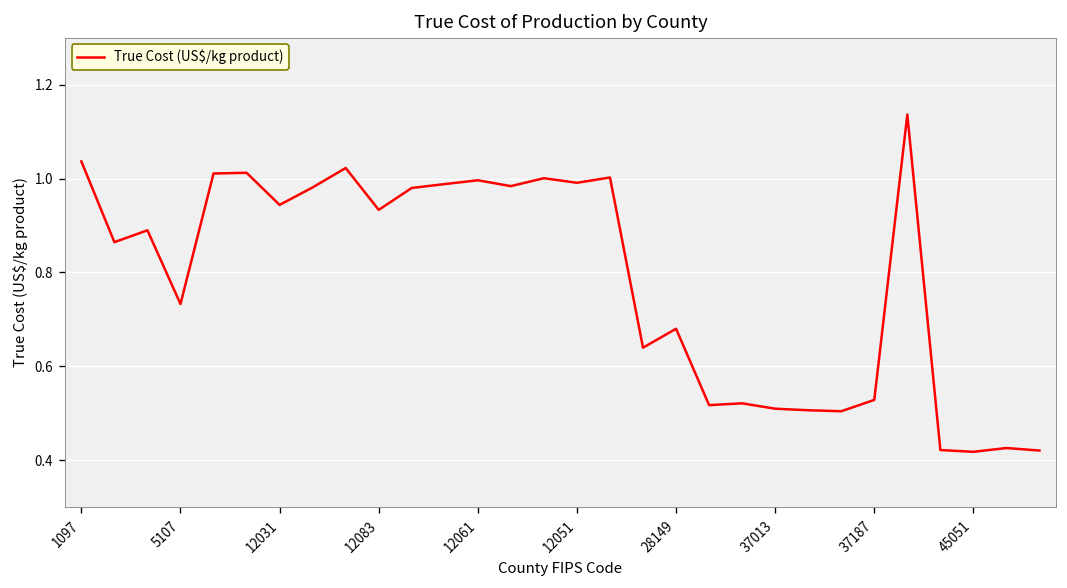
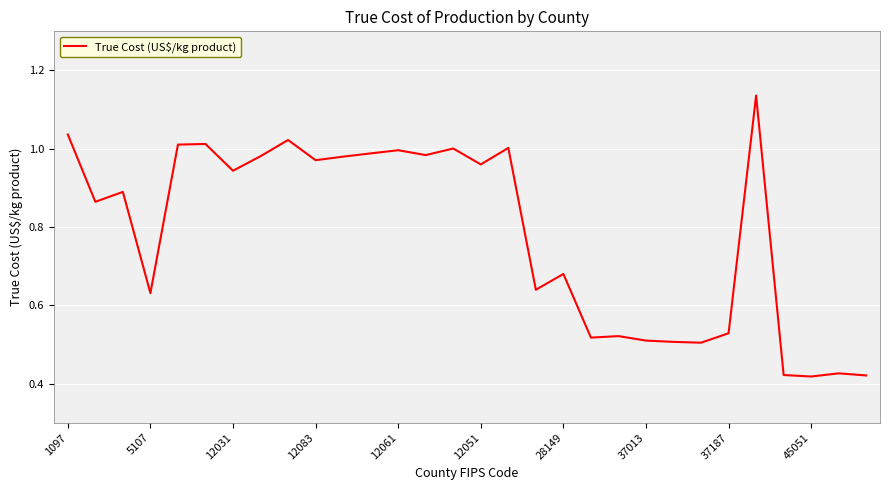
  {
    "1097": 1.04,
-   "5107": 0.73,
+   "5107": 0.63,
    "12031": 0.94,
-   "12083": 0.93,
+   "12083": 0.97,
    "12061": 1.00,
-   "12051": 0.99,
+   "12051": 0.96,
    "28149": 0.68,
    "37013": 0.51,
    "37187": 0.53,
    "45051": 0.42
  }
